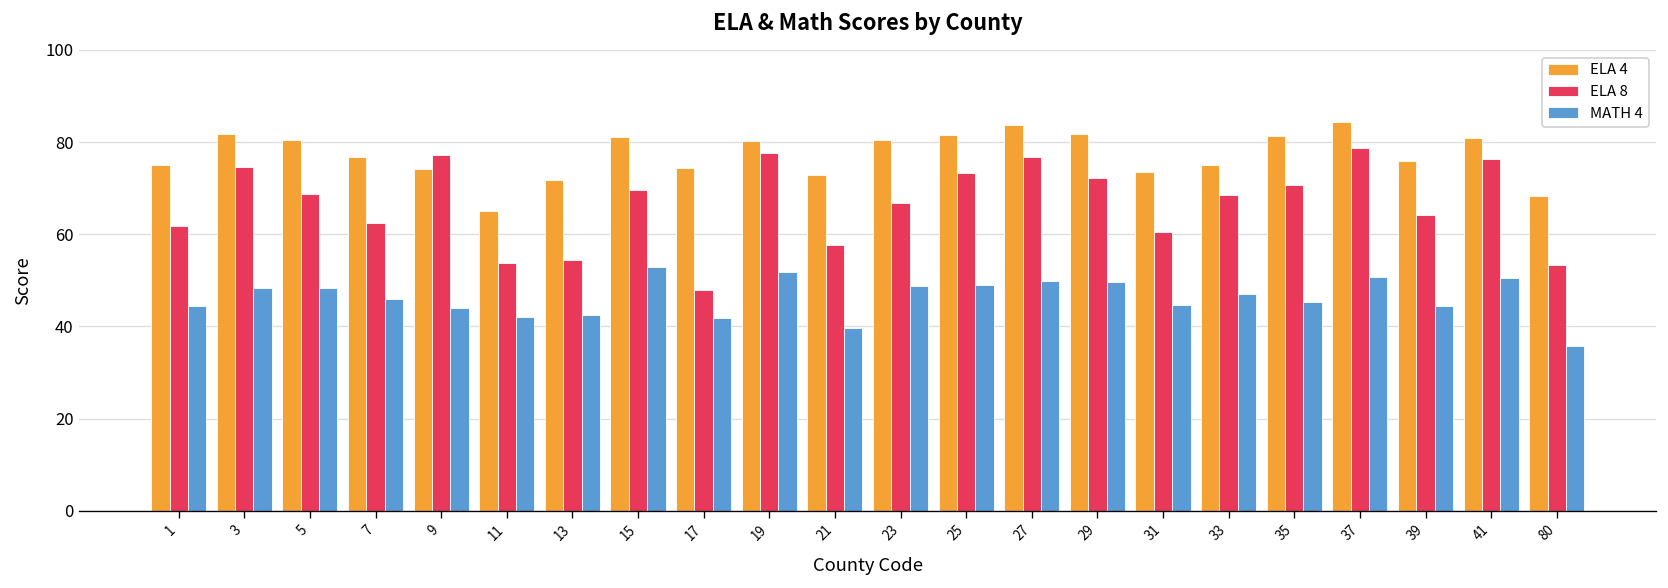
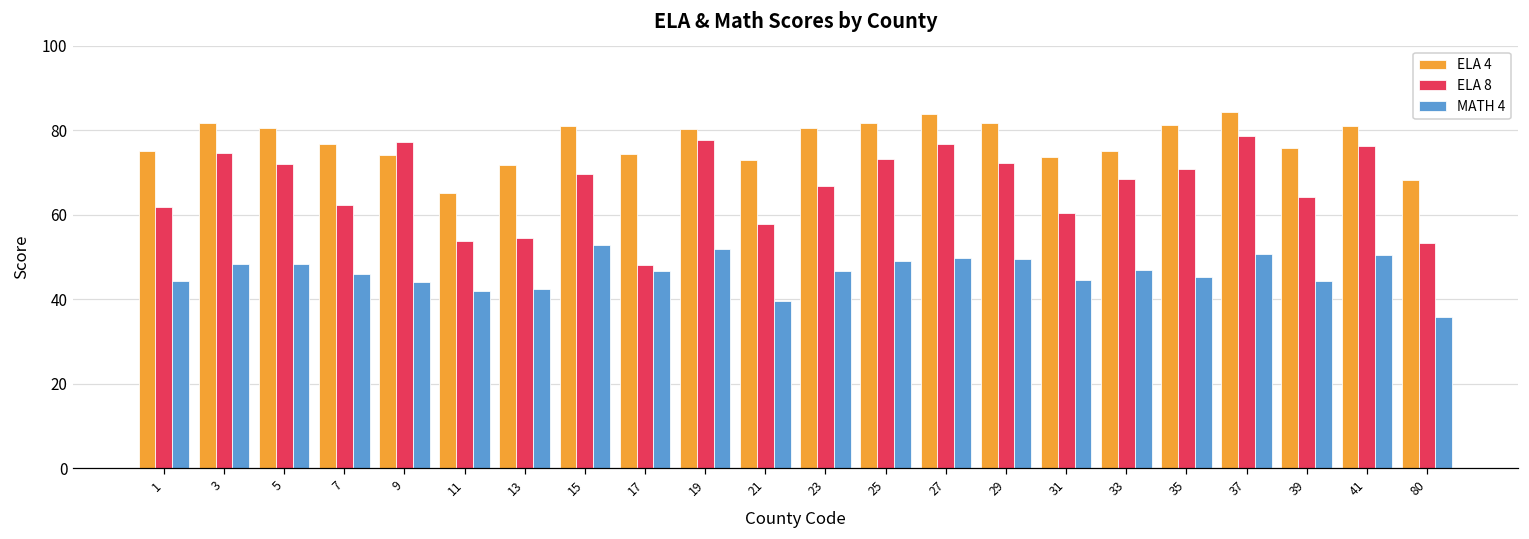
  {
    "ELA 4": {
      "1": 75,
      "3": 82,
      "5": 80,
      "7": 77,
      "9": 74,
      "11": 65,
      "13": 72,
      "15": 81,
      "17": 74,
      "19": 80,
      "21": 73,
      "23": 81,
      "25": 82,
      "27": 84,
      "29": 82,
      "31": 74,
      "33": 75,
      "35": 81,
      "37": 84,
      "39": 76,
      "41": 81,
      "80": 68
    },
    "ELA 8": {
      "1": 62,
      "3": 75,
-     "5": 69,
+     "5": 72,
      "7": 62,
      "9": 77,
      "11": 54,
      "13": 54,
      "15": 70,
      "17": 48,
      "19": 78,
      "21": 58,
      "23": 67,
      "25": 73,
      "27": 77,
      "29": 72,
      "31": 60,
      "33": 68,
      "35": 71,
      "37": 79,
      "39": 64,
      "41": 76,
      "80": 53
    },
    "MATH 4": {
      "1": 44,
      "3": 48,
      "5": 48,
      "7": 46,
      "9": 44,
      "11": 42,
      "13": 42,
      "15": 53,
-     "17": 42,
+     "17": 47,
      "19": 52,
      "21": 40,
-     "23": 49,
+     "23": 47,
      "25": 49,
      "27": 50,
      "29": 50,
      "31": 45,
      "33": 47,
      "35": 45,
      "37": 51,
      "39": 44,
      "41": 50,
      "80": 36
    }
  }
